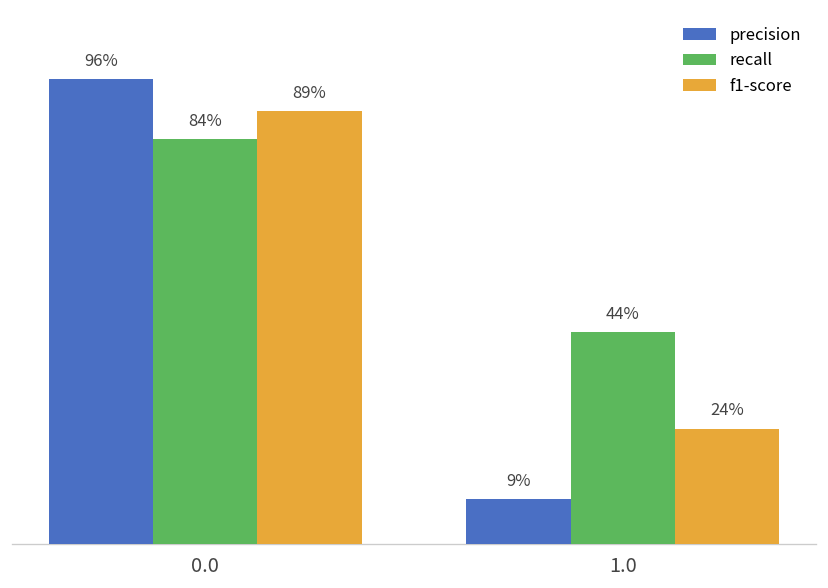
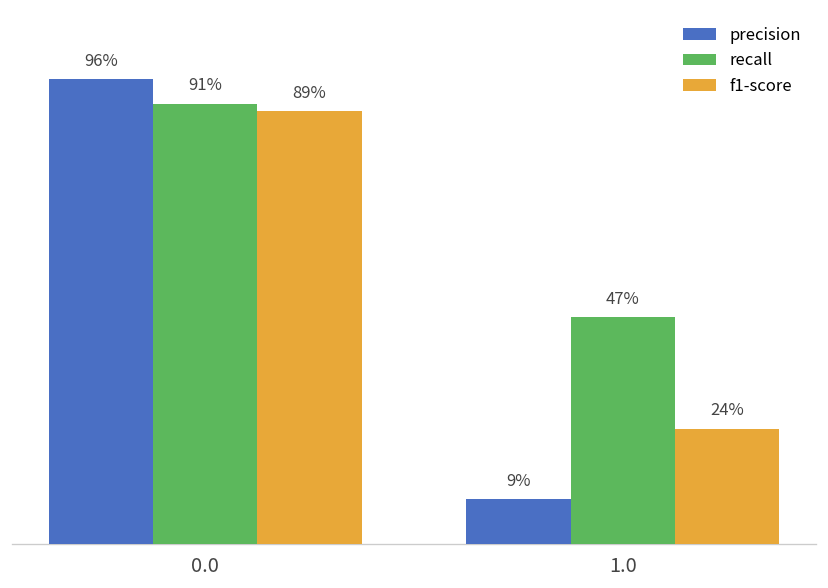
  {
    "precision": {
      "0.0": "96%",
      "1.0": "9%"
    },
    "recall": {
-     "0.0": "84%",
-     "1.0": "44%"
+     "0.0": "91%",
+     "1.0": "47%"
    },
    "f1-score": {
      "0.0": "89%",
      "1.0": "24%"
    }
  }
